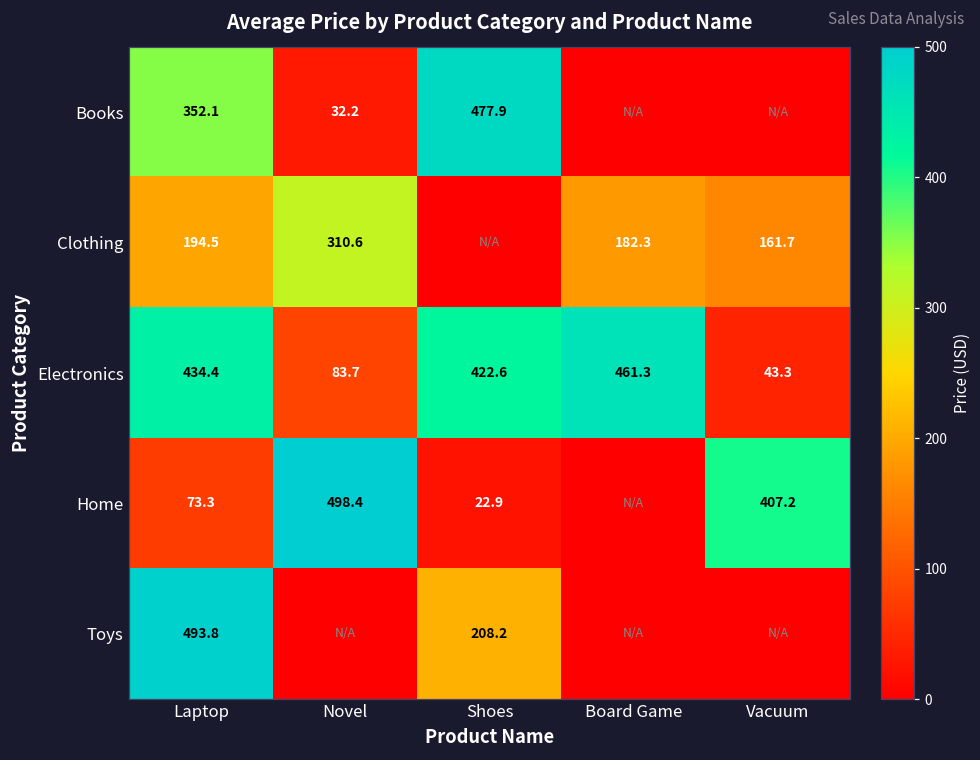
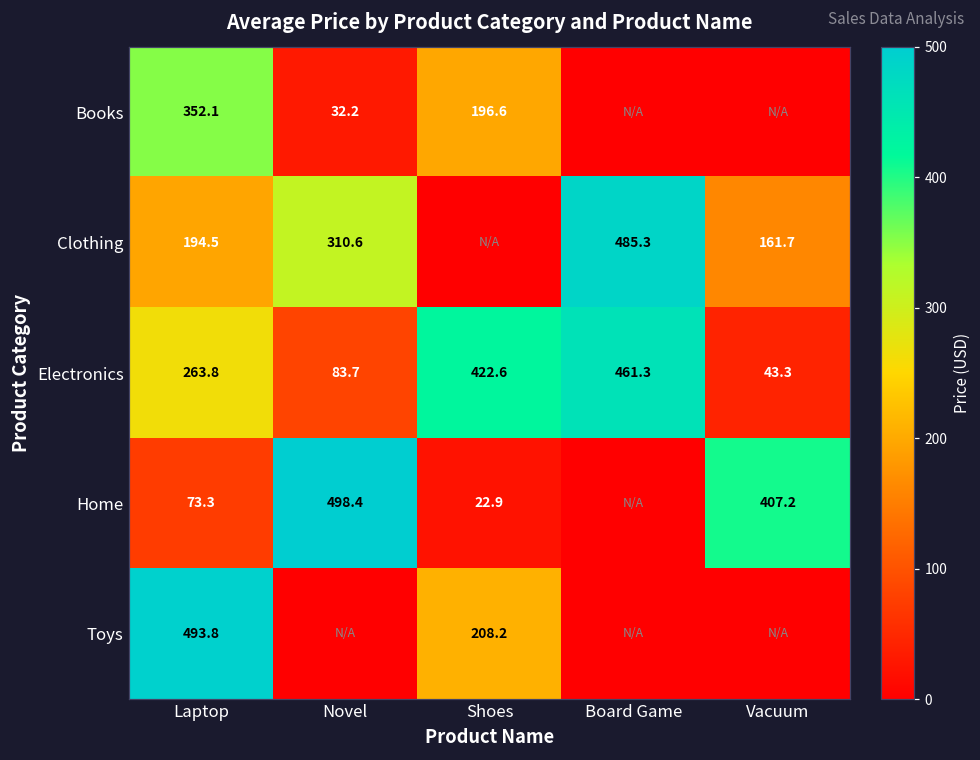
  {
    "Books": {
      "Laptop": 352.1,
      "Novel": 32.2,
-     "Shoes": 477.9
+     "Shoes": 196.6
    },
    "Clothing": {
      "Laptop": 194.5,
      "Novel": 310.6,
-     "Board Game": 182.3,
+     "Board Game": 485.3,
      "Vacuum": 161.7
    },
    "Electronics": {
-     "Laptop": 434.4,
+     "Laptop": 263.8,
      "Novel": 83.7,
      "Shoes": 422.6,
      "Board Game": 461.3,
      "Vacuum": 43.3
    },
    "Home": {
      "Laptop": 73.3,
      "Novel": 498.4,
      "Shoes": 22.9,
      "Vacuum": 407.2
    },
    "Toys": {
      "Laptop": 493.8,
      "Shoes": 208.2
    }
  }
